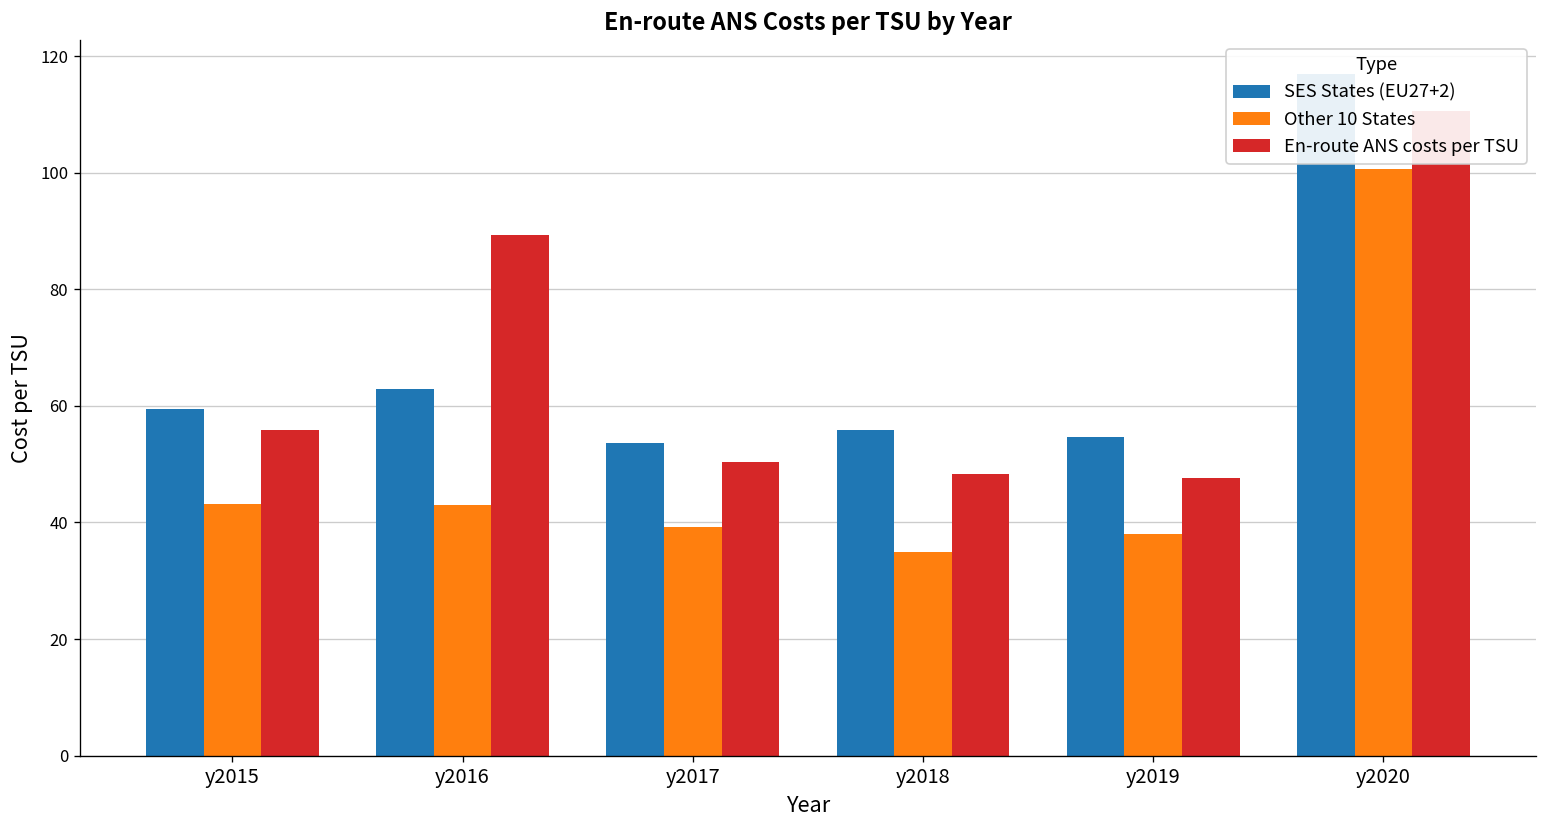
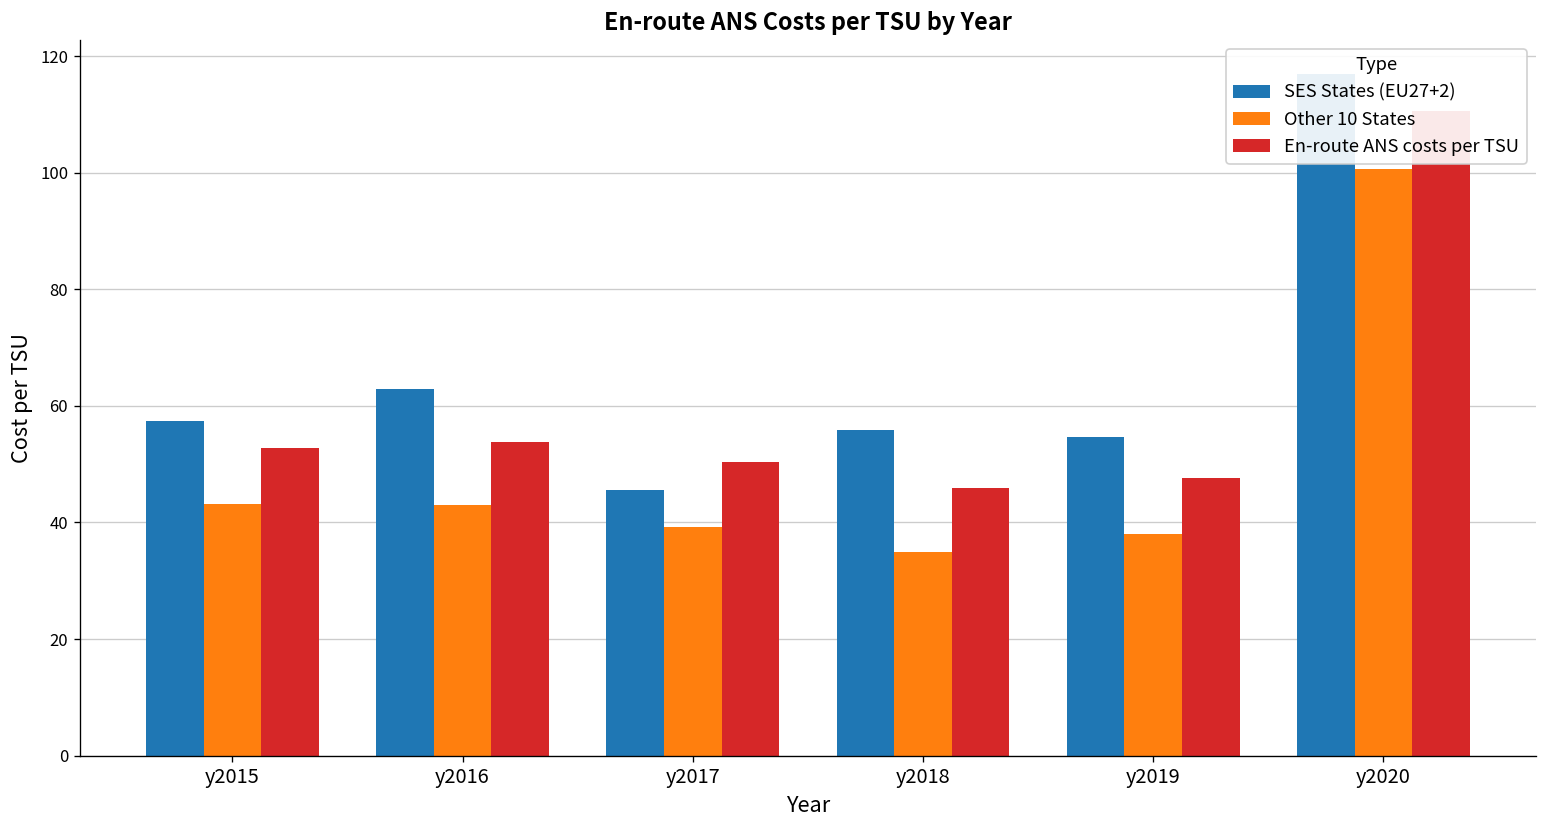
  {
    "SES States (EU27+2)": {
-     "y2015": 59,
+     "y2015": 57,
      "y2016": 63,
-     "y2017": 54,
+     "y2017": 46,
      "y2018": 56,
      "y2019": 55
    },
    "Other 10 States": {
      "y2015": 43,
      "y2016": 43,
      "y2017": 39,
      "y2018": 35,
      "y2019": 38
    },
    "En-route ANS costs per TSU": {
-     "y2015": 56,
-     "y2016": 89,
+     "y2015": 53,
+     "y2016": 54,
      "y2017": 50,
-     "y2018": 48,
+     "y2018": 46,
      "y2019": 48
    }
  }
